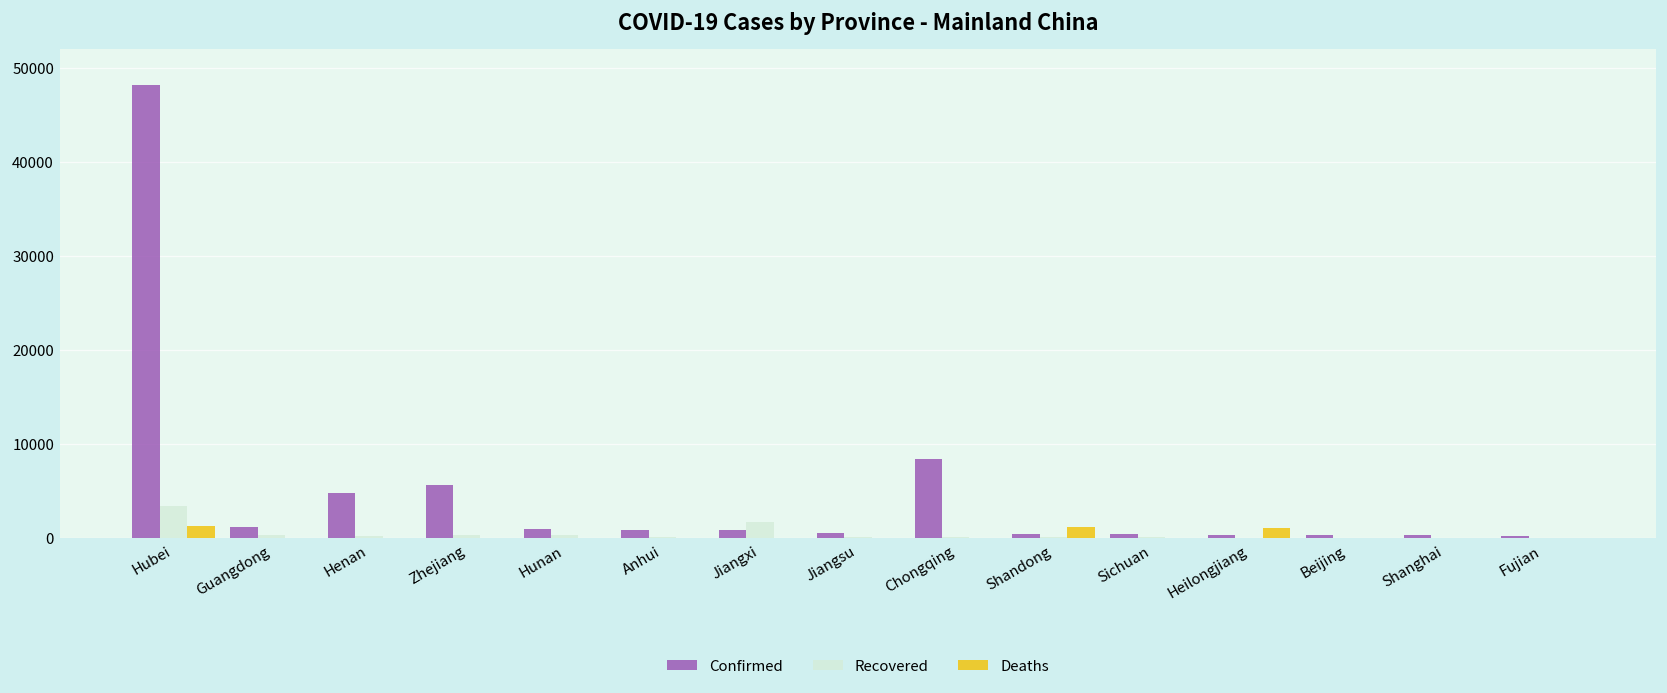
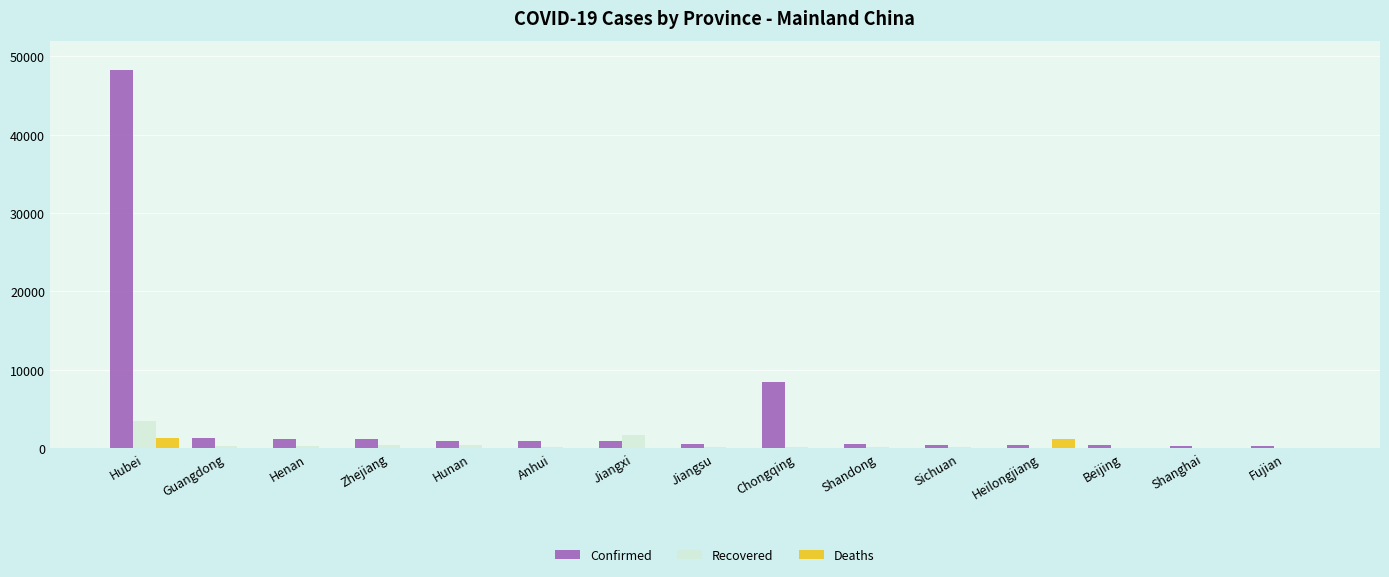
  {
    "Confirmed": {
      "Hubei": 48000,
      "Guangdong": 1000,
-     "Henan": 5000,
-     "Zhejiang": 6000,
+     "Henan": 1000,
+     "Zhejiang": 1000,
      "Hunan": 1000,
      "Anhui": 1000,
      "Jiangxi": 1000,
      "Jiangsu": 1000,
      "Chongqing": 8000,
      "Shandong": 1000,
      "Sichuan": 0,
      "Heilongjiang": 0,
      "Beijing": 0
    },
    "Recovered": {
      "Hubei": 3000,
      "Zhejiang": 0,
      "Hunan": 0,
      "Jiangxi": 2000
    },
    "Deaths": {
      "Hubei": 1000,
      "Zhejiang": 0,
      "Jiangsu": 0,
-     "Shandong": 1000,
+     "Shandong": 0,
      "Heilongjiang": 1000,
      "Fujian": 0
    }
  }
